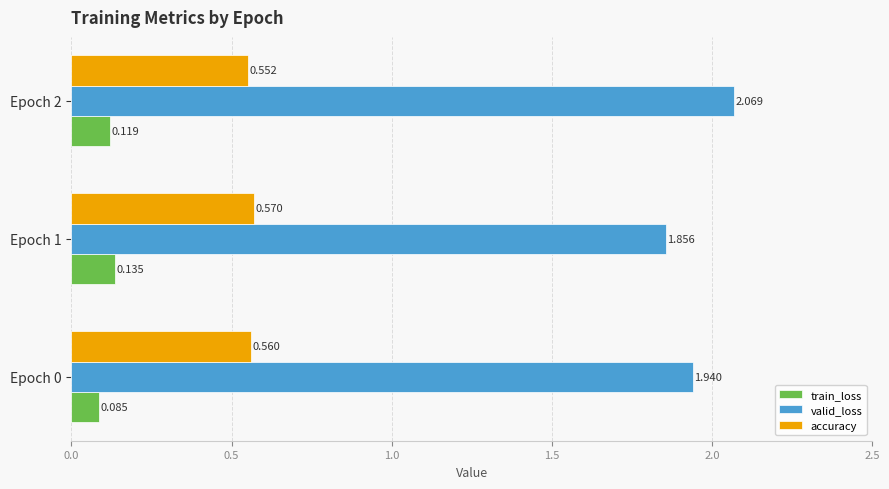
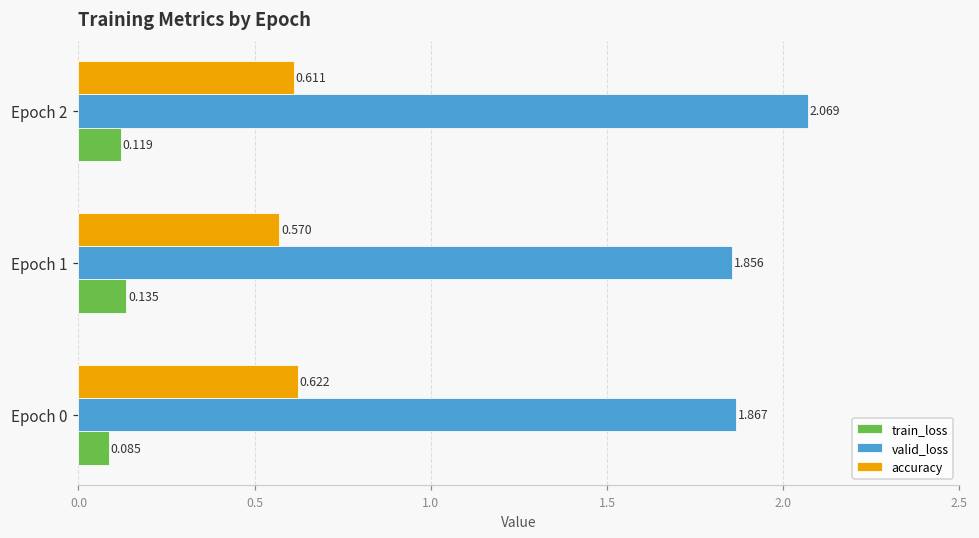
  {
    "train_loss": {
      "Epoch 2": 0.119,
      "Epoch 1": 0.135,
      "Epoch 0": 0.085
    },
    "valid_loss": {
      "Epoch 2": 2.069,
      "Epoch 1": 1.856,
-     "Epoch 0": 1.940
+     "Epoch 0": 1.867
    },
    "accuracy": {
-     "Epoch 2": 0.552,
+     "Epoch 2": 0.611,
      "Epoch 1": 0.570,
-     "Epoch 0": 0.560
+     "Epoch 0": 0.622
    }
  }
